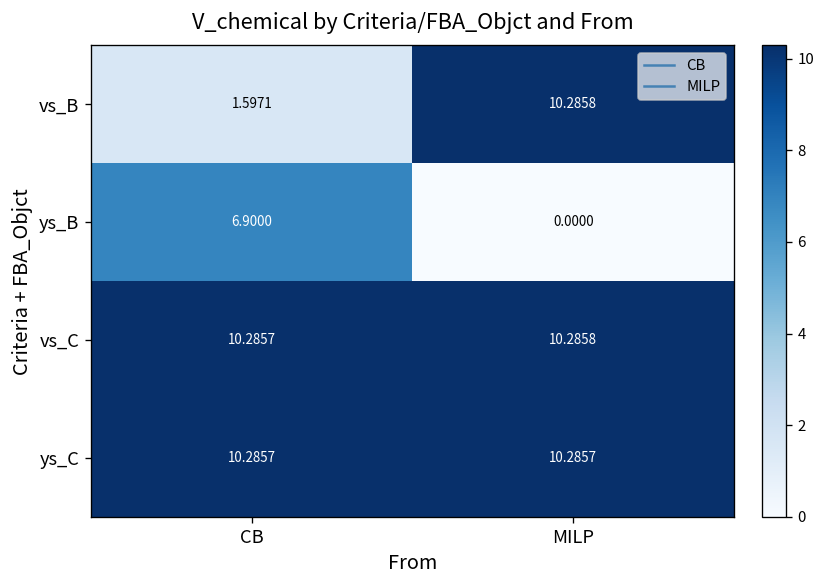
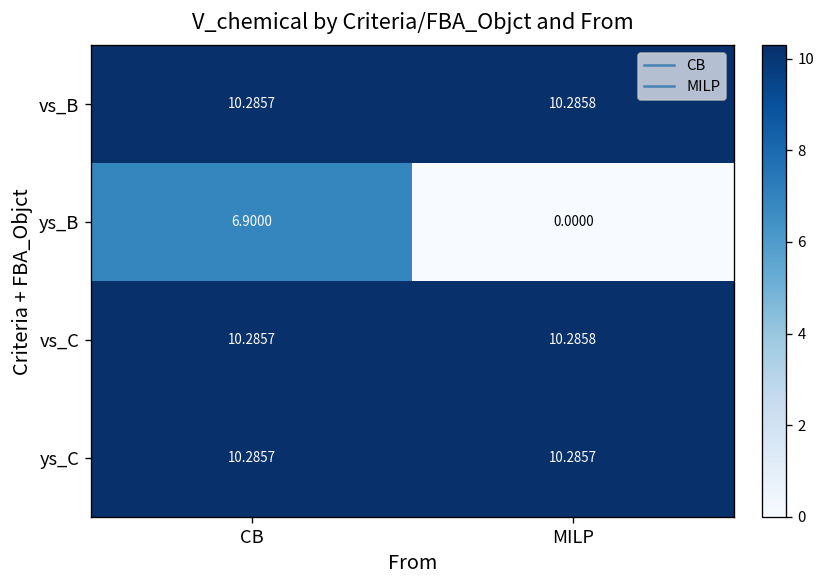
  {
    "vs_B": {
-     "CB": 1.5971,
+     "CB": 10.2857,
      "MILP": 10.2858
    },
    "ys_B": {
      "CB": 6.9000,
      "MILP": 0.0000
    },
    "vs_C": {
      "CB": 10.2857,
      "MILP": 10.2858
    },
    "ys_C": {
      "CB": 10.2857,
      "MILP": 10.2857
    }
  }
